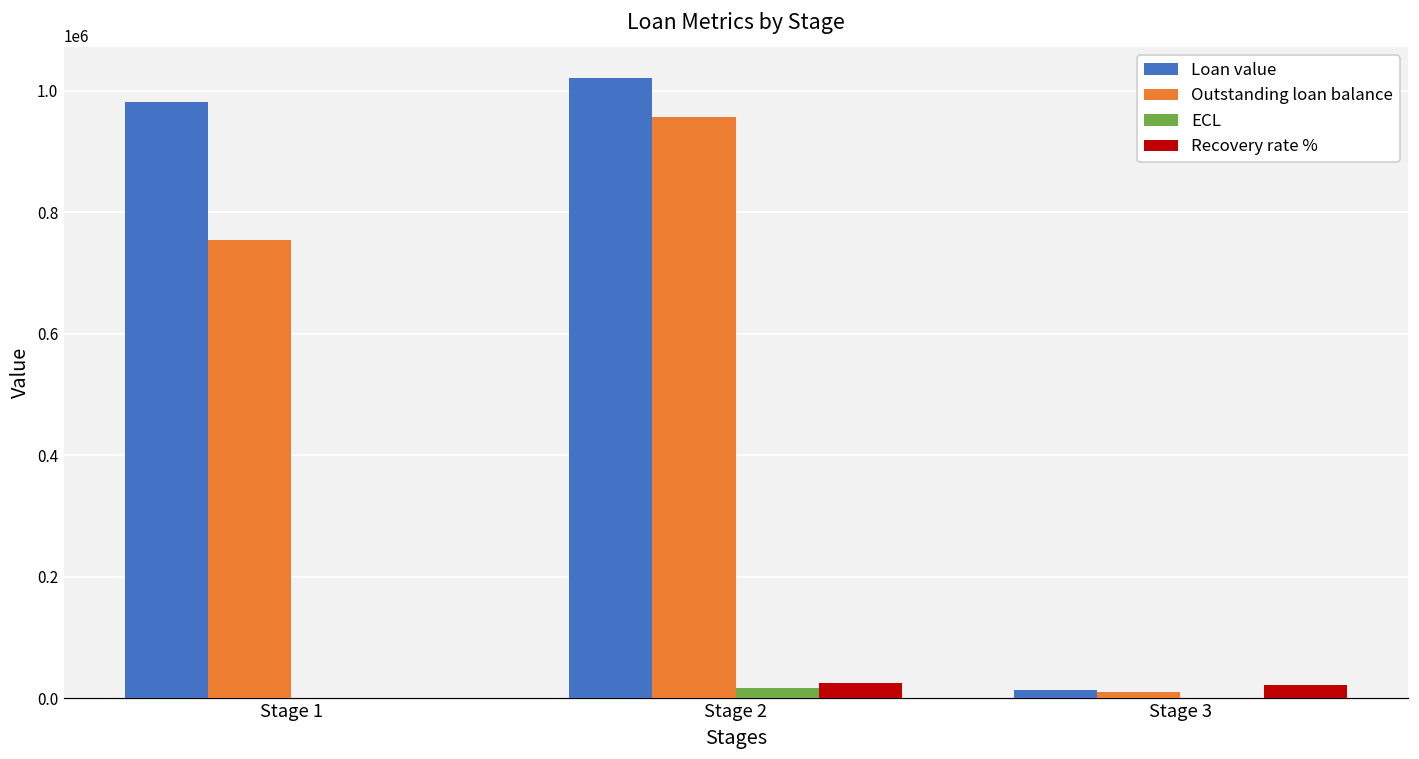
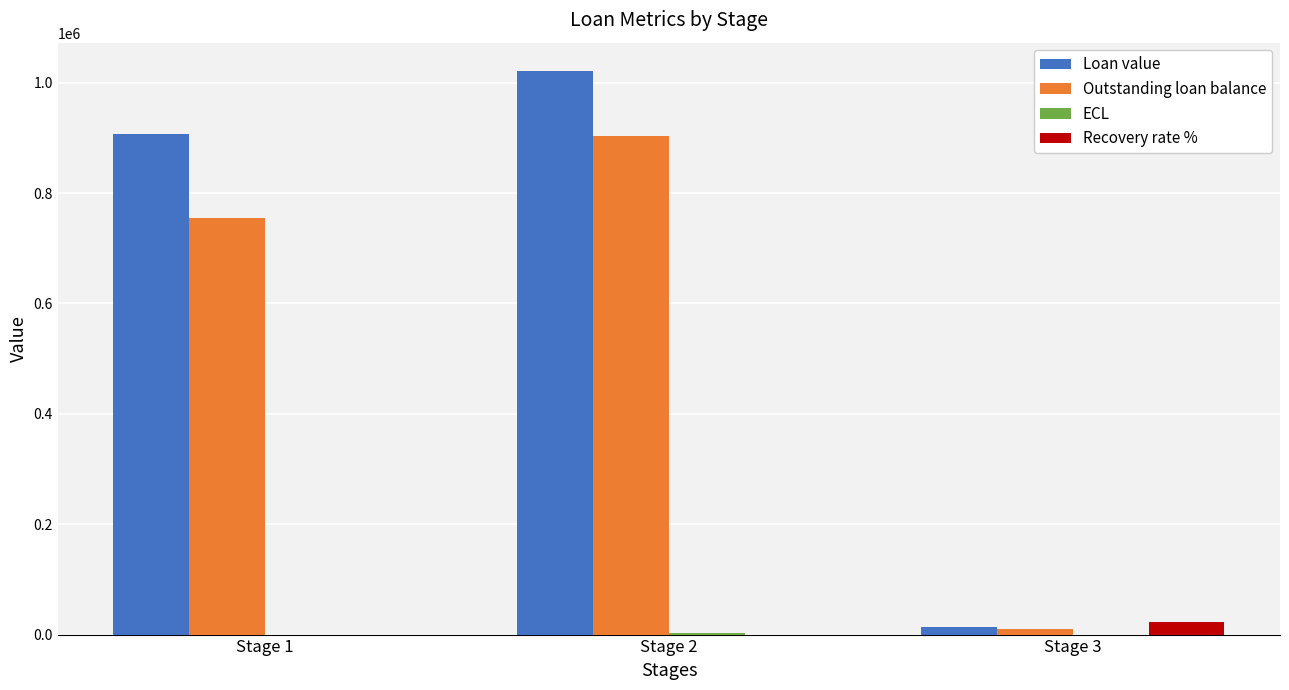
  {
    "Loan value": {
-     "Stage 1": 980000,
+     "Stage 1": 910000,
      "Stage 2": 1020000,
      "Stage 3": 10000
    },
    "Outstanding loan balance": {
      "Stage 1": 750000,
-     "Stage 2": 960000,
+     "Stage 2": 900000,
      "Stage 3": 10000
    },
    "ECL": {
-     "Stage 2": 20000
+     "Stage 2": 0
    },
    "Recovery rate %": {
-     "Stage 2": 30000,
+     "Stage 2": 0,
      "Stage 3": 20000
    }
  }
